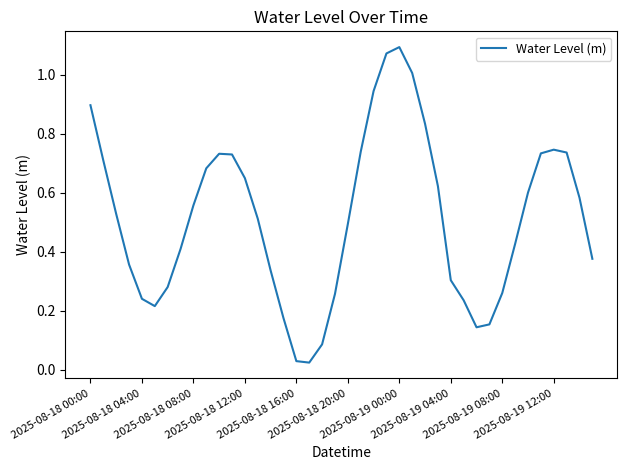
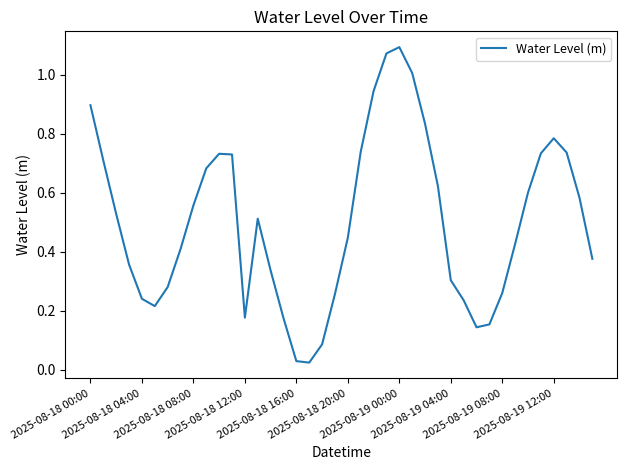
  {
    "2025-08-18 00:00": 0.90,
    "2025-08-18 04:00": 0.24,
    "2025-08-18 08:00": 0.56,
-   "2025-08-18 12:00": 0.65,
+   "2025-08-18 12:00": 0.18,
    "2025-08-18 16:00": 0.03,
-   "2025-08-18 20:00": 0.49,
+   "2025-08-18 20:00": 0.45,
    "2025-08-19 00:00": 1.09,
    "2025-08-19 04:00": 0.30,
    "2025-08-19 08:00": 0.26,
-   "2025-08-19 12:00": 0.75
+   "2025-08-19 12:00": 0.78
  }
